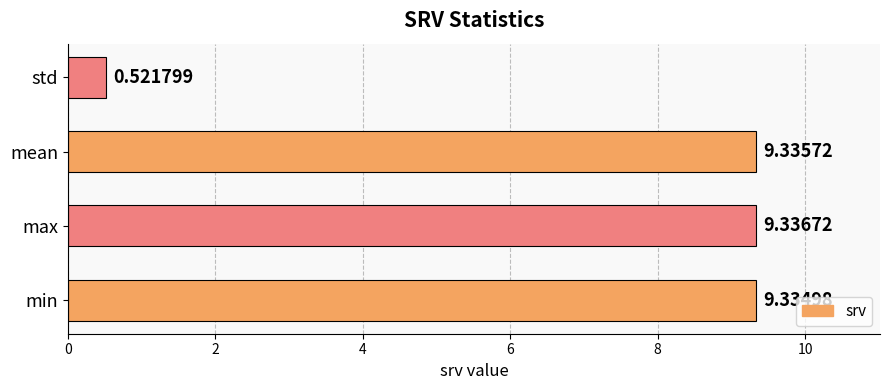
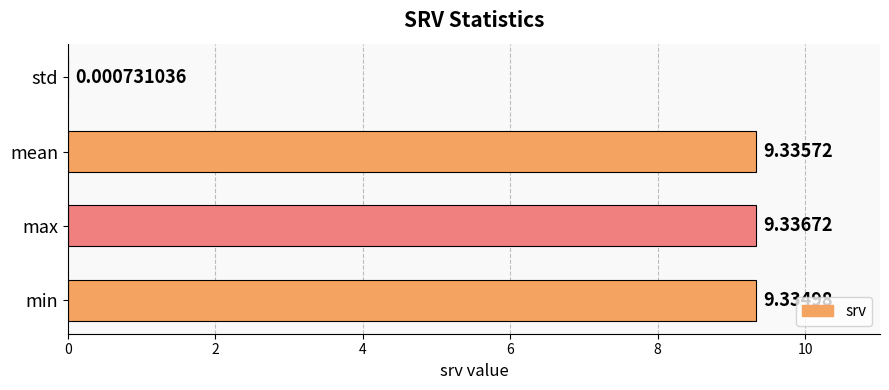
  {
-   "std": 0.521799,
+   "std": 0.000731036,
    "mean": 9.33572,
    "max": 9.33672
  }
